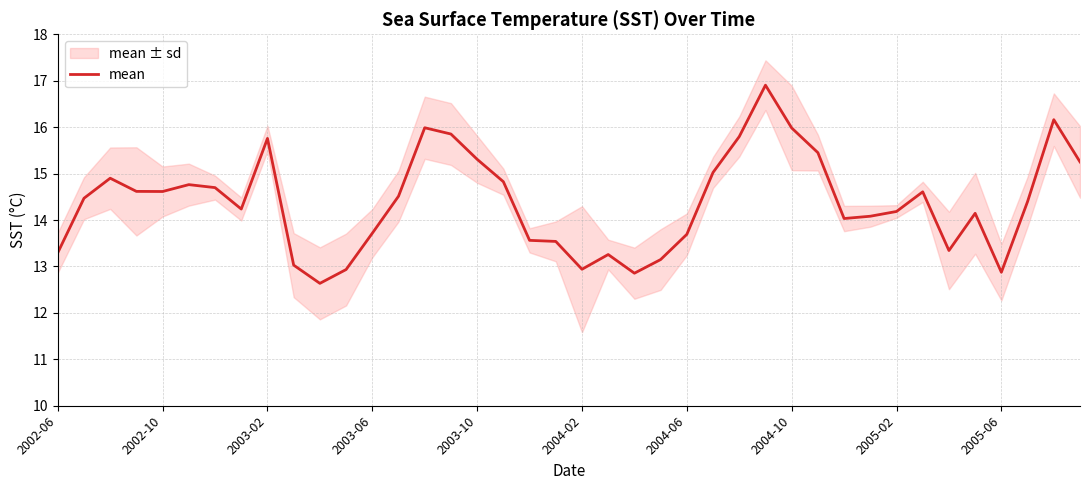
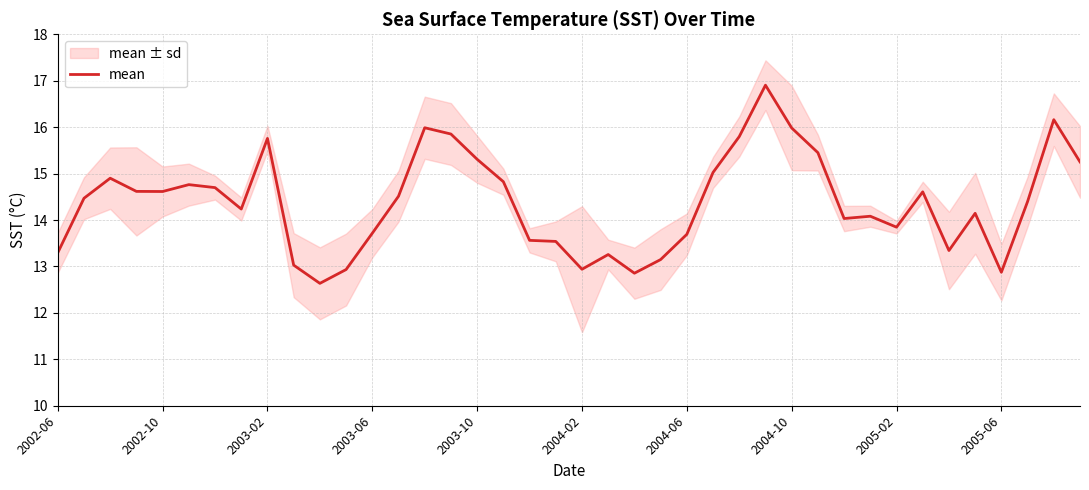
  {
    "mean": {
      "2002-06": 13.3,
      "2002-10": 14.6,
      "2003-02": 15.8,
      "2003-06": 13.7,
      "2003-10": 15.3,
      "2004-02": 12.9,
      "2004-06": 13.7,
      "2004-10": 16.0,
-     "2005-02": 14.2,
+     "2005-02": 13.8,
      "2005-06": 12.9
    }
  }
